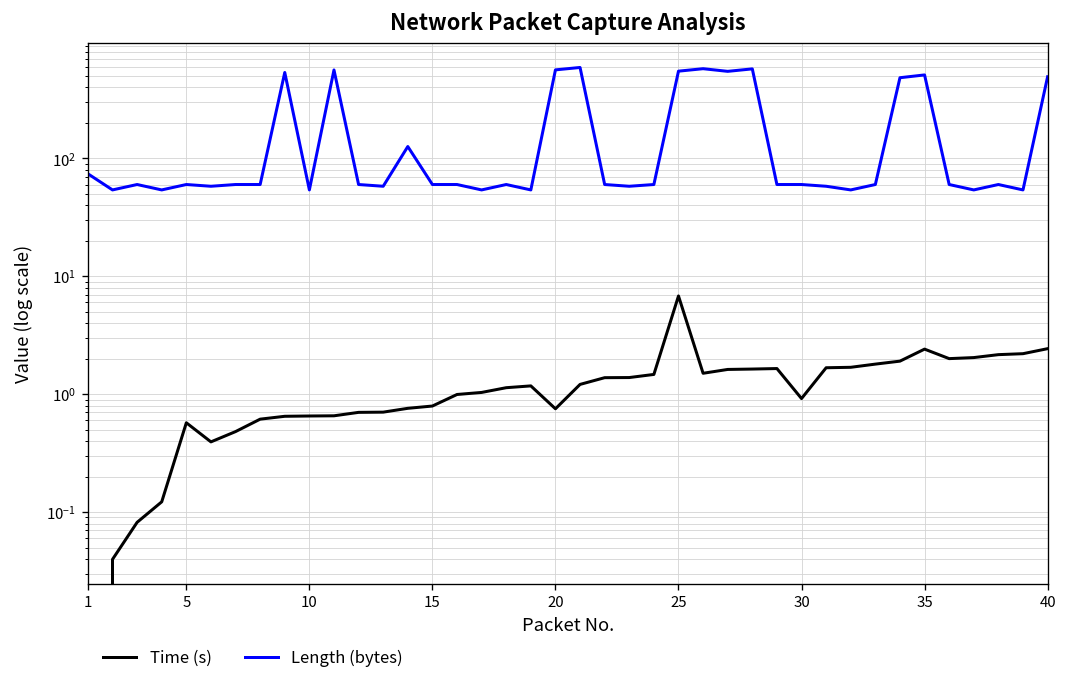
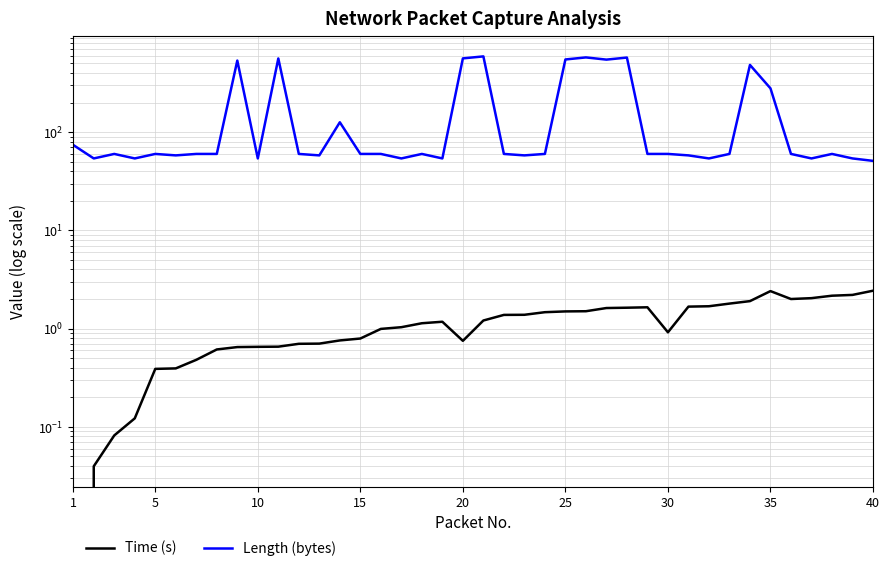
  {
    "Time (s)": {
-     "5": 0.6,
+     "5": 0.39,
      "10": 0.7,
      "15": 0.8,
      "20": 0.8,
-     "25": 7,
+     "25": 1.5,
      "30": 0.9,
      "35": 2.4,
      "40": 2.4
    },
    "Length (bytes)": {
      "1": 70,
      "5": 60,
      "10": 50,
      "15": 60,
      "20": 600,
      "25": 500,
      "30": 60,
-     "35": 500,
-     "40": 500
+     "35": 280,
+     "40": 50
    }
  }
